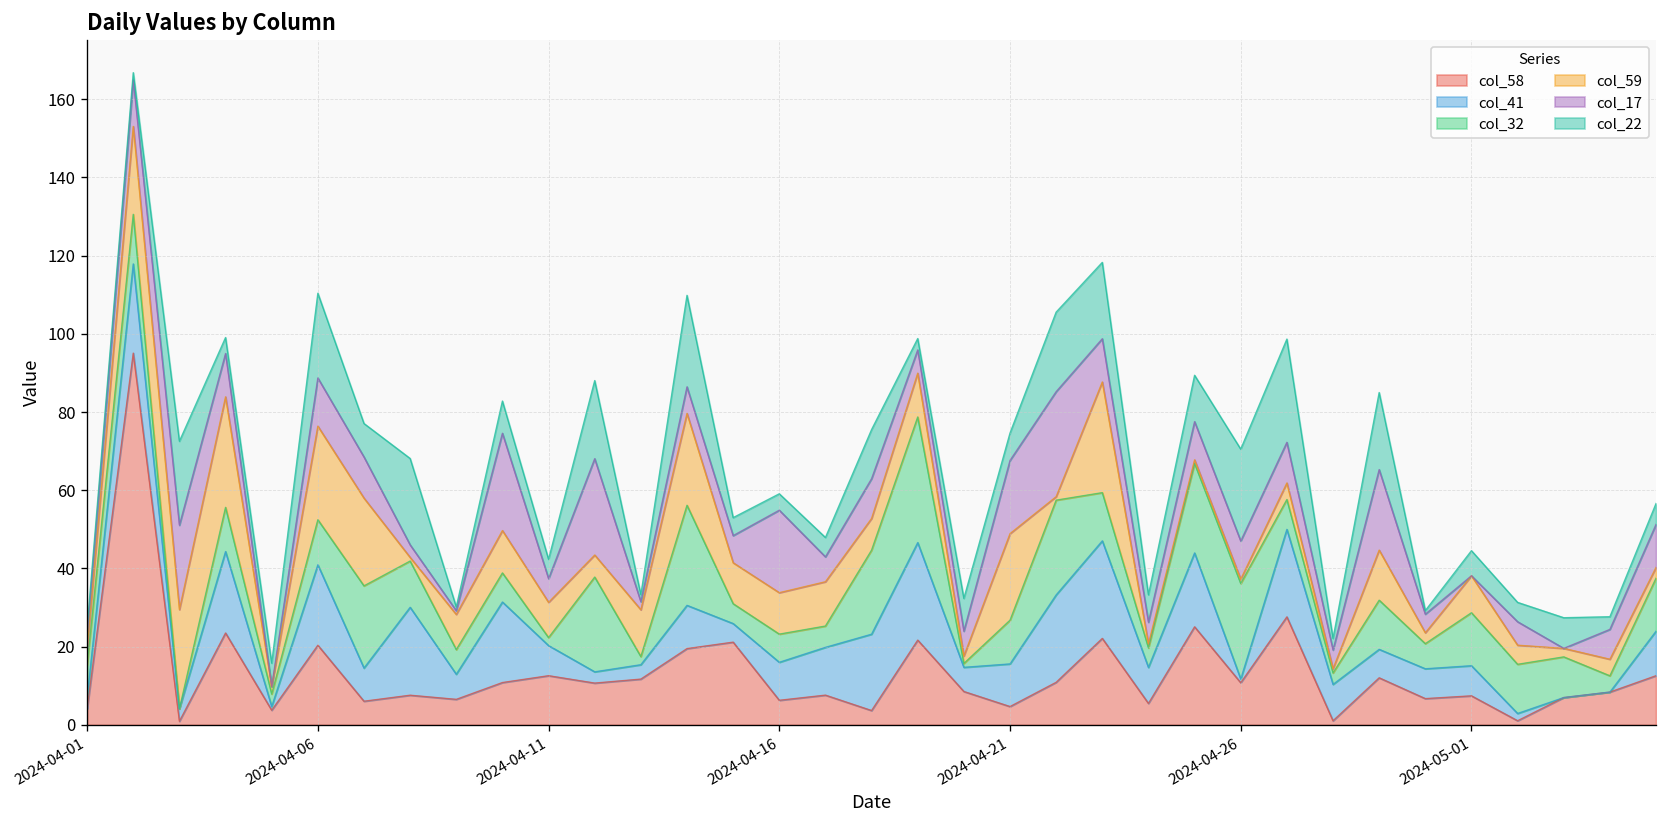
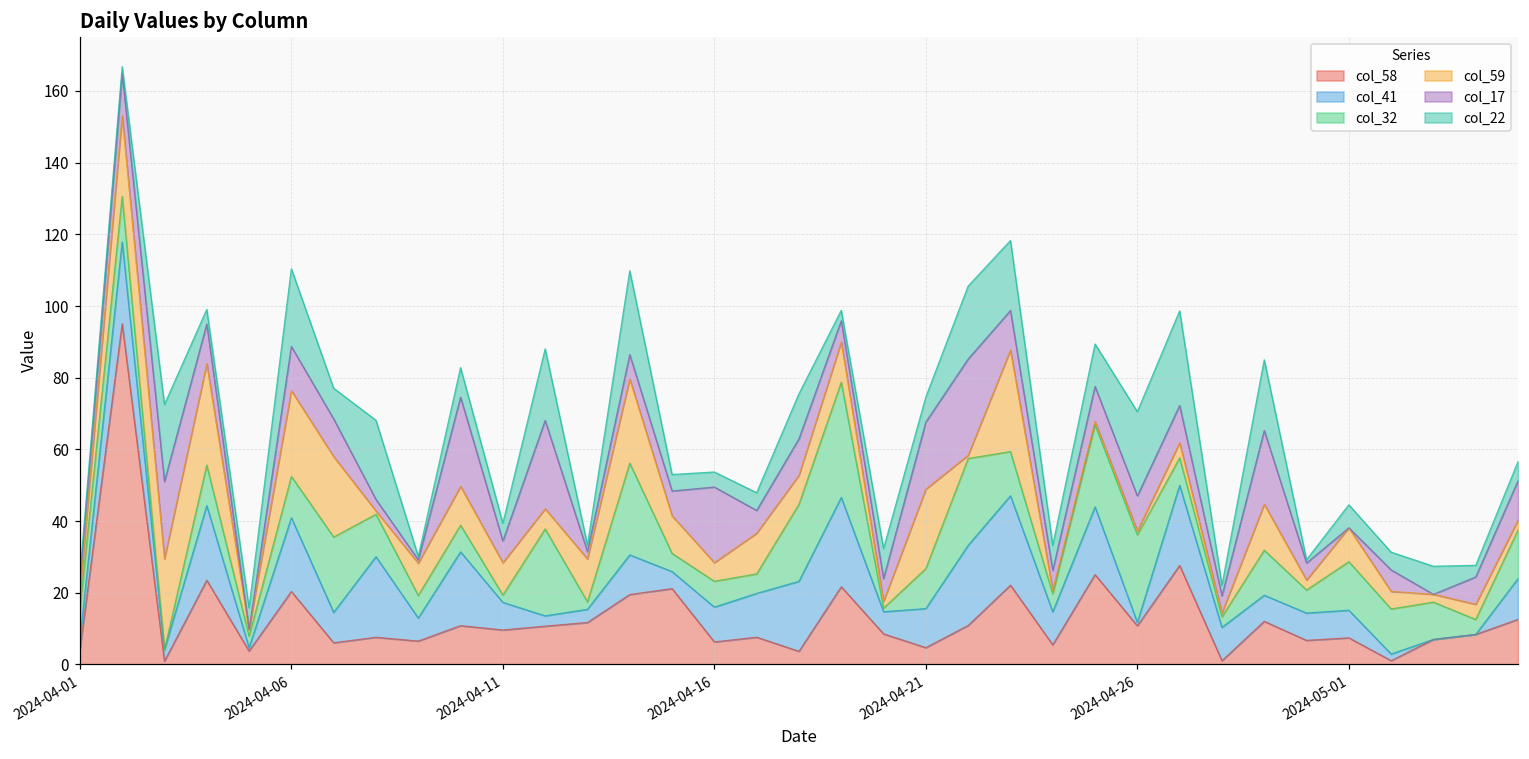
  {
    "col_58": {
      "2024-04-01": 4,
      "2024-04-06": 20,
-     "2024-04-11": 13,
+     "2024-04-11": 10,
      "2024-04-16": 6,
      "2024-04-21": 5,
      "2024-04-26": 11,
      "2024-05-01": 7
    },
    "col_59": {
      "2024-04-01": 4,
      "2024-04-06": 24,
      "2024-04-11": 9,
-     "2024-04-16": 11,
+     "2024-04-16": 5,
      "2024-04-21": 22,
      "2024-04-26": 1
    },
    "col_17": {
      "2024-04-01": 3,
      "2024-04-06": 12,
      "2024-04-11": 6,
      "2024-04-16": 21,
      "2024-04-21": 19,
      "2024-04-26": 10
    }
  }
